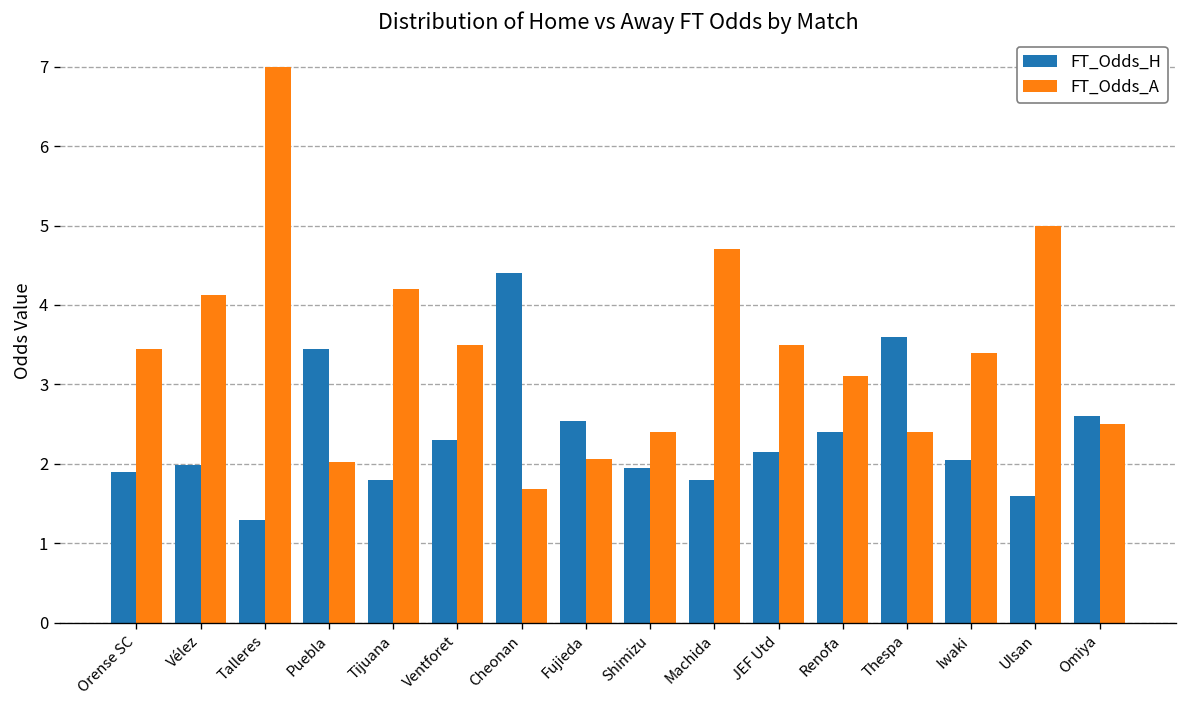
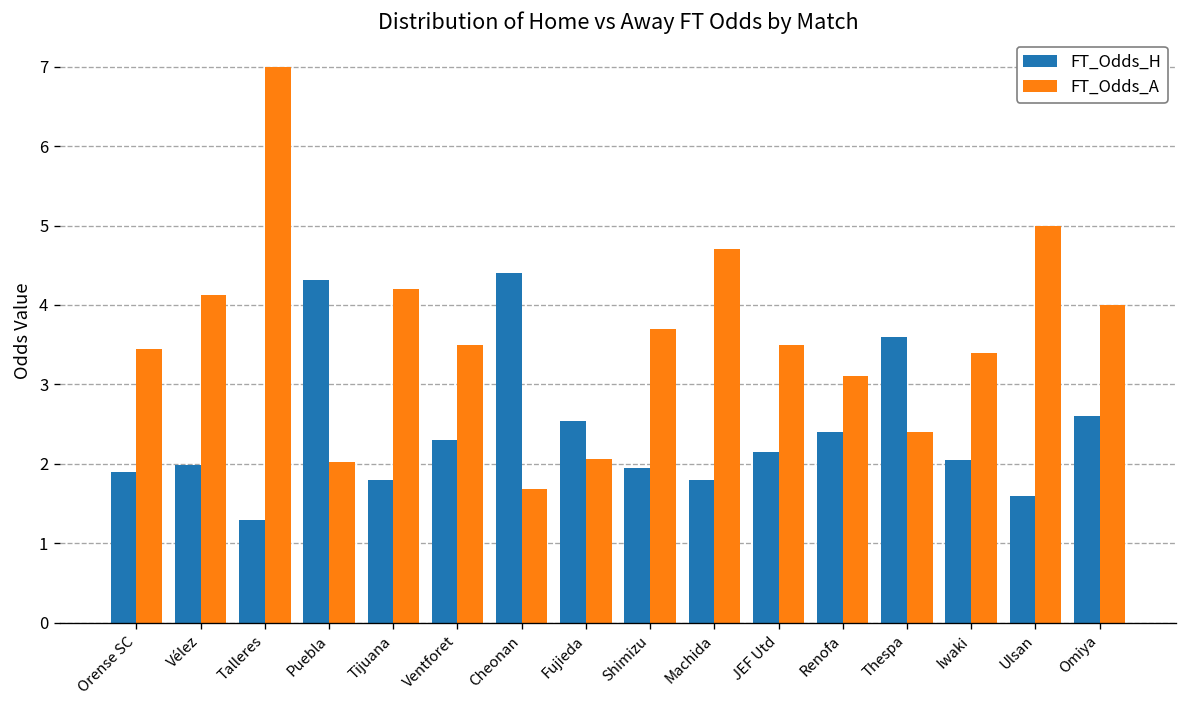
  {
    "FT_Odds_H": {
      "Orense SC": 1.9,
      "Vélez": 2.0,
      "Talleres": 1.3,
-     "Puebla": 3.5,
+     "Puebla": 4.3,
      "Tijuana": 1.8,
      "Ventforet": 2.3,
      "Cheonan": 4.4,
      "Fujieda": 2.5,
      "Shimizu": 2.0,
      "Machida": 1.8,
      "JEF Utd": 2.2,
      "Renofa": 2.4,
      "Thespa": 3.6,
      "Iwaki": 2.1,
      "Ulsan": 1.6,
      "Omiya": 2.6
    },
    "FT_Odds_A": {
      "Orense SC": 3.5,
      "Vélez": 4.1,
      "Talleres": 7.0,
      "Puebla": 2.0,
      "Tijuana": 4.2,
      "Ventforet": 3.5,
      "Cheonan": 1.7,
      "Fujieda": 2.1,
-     "Shimizu": 2.4,
+     "Shimizu": 3.7,
      "Machida": 4.7,
      "JEF Utd": 3.5,
      "Renofa": 3.1,
      "Thespa": 2.4,
      "Iwaki": 3.4,
      "Ulsan": 5.0,
-     "Omiya": 2.5
+     "Omiya": 4.0
    }
  }
